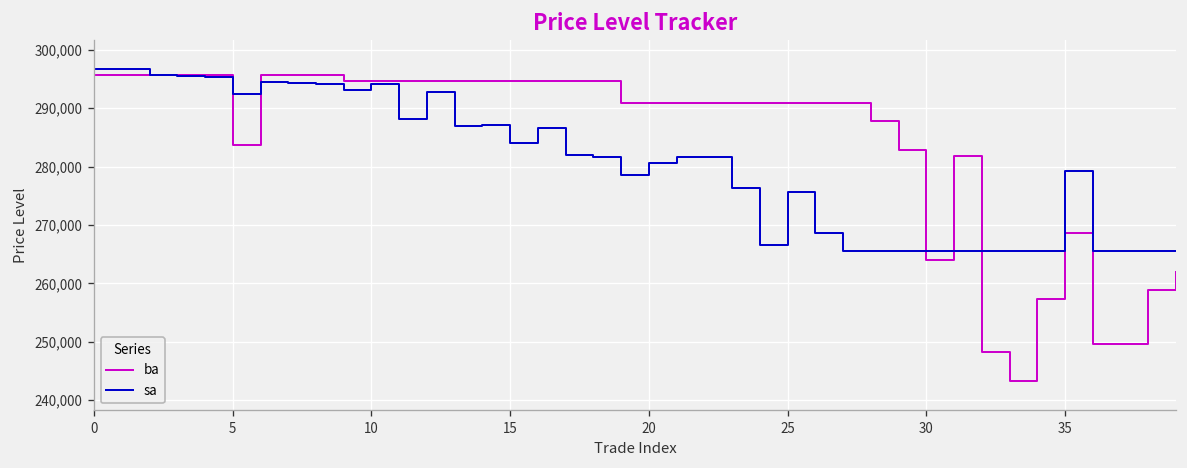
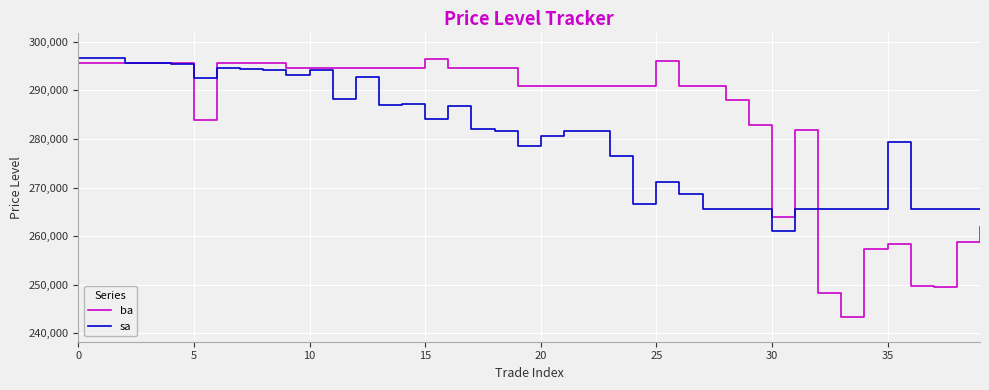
  {
    "ba": {
      "0": "296,000",
      "5": "284,000",
-     "15": "295,000",
+     "15": "296,000",
      "20": "291,000",
-     "25": "291,000",
+     "25": "296,000",
      "30": "264,000",
-     "35": "269,000"
+     "35": "258,000"
    },
    "sa": {
      "0": "297,000",
      "5": "292,000",
      "15": "284,000",
      "20": "281,000",
-     "25": "276,000",
-     "30": "266,000",
+     "25": "271,000",
+     "30": "261,000",
      "35": "279,000"
    }
  }
